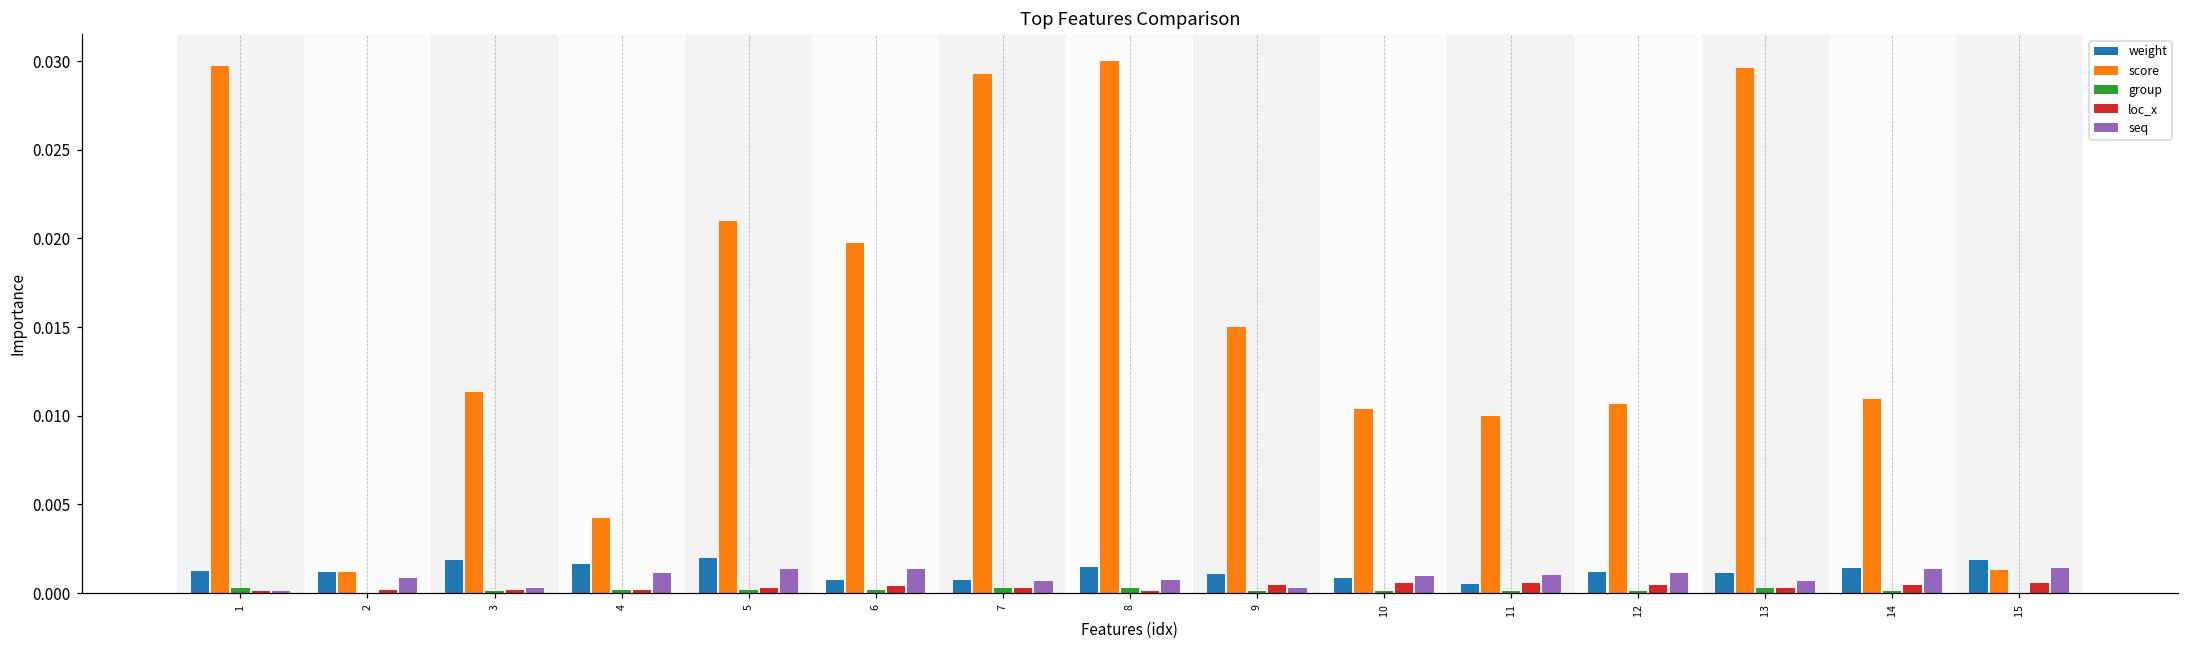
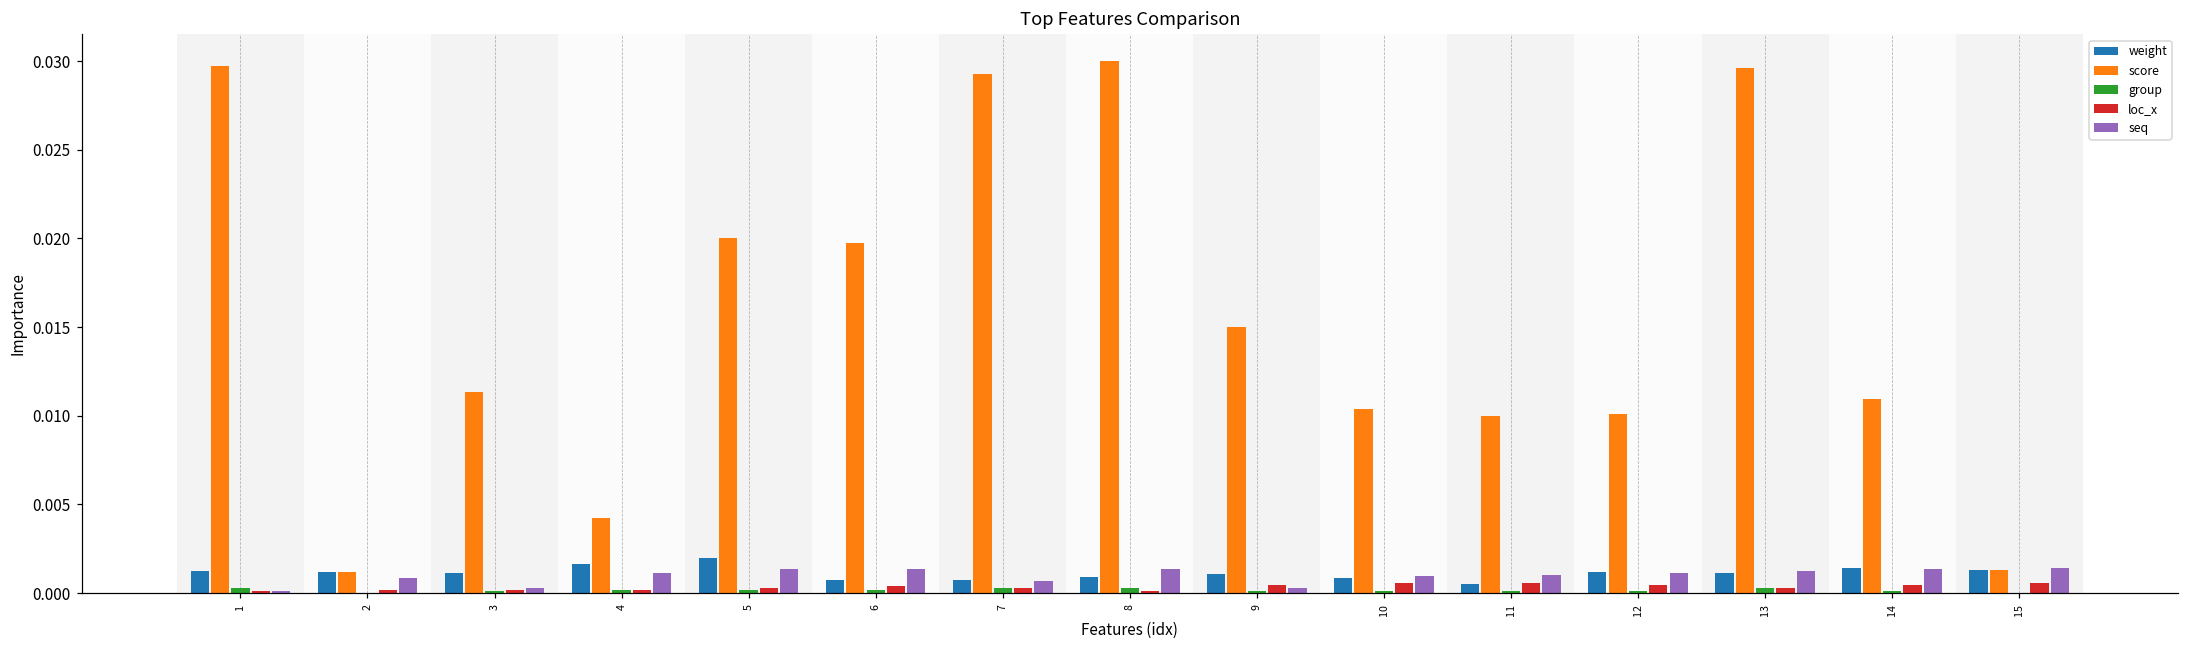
  {
    "weight": {
      "1": 0.0012,
      "2": 0.0012,
-     "3": 0.0019,
+     "3": 0.0011,
      "4": 0.0017,
      "5": 0.0020,
      "6": 0.0007,
      "7": 0.0007,
-     "8": 0.0015,
+     "8": 0.0009,
      "9": 0.0011,
      "10": 0.0009,
      "11": 0.0005,
      "12": 0.0012,
      "13": 0.0011,
      "14": 0.0014,
-     "15": 0.0019
+     "15": 0.0013
    },
    "score": {
      "1": 0.0297,
      "2": 0.0012,
      "3": 0.0114,
      "4": 0.0042,
-     "5": 0.0210,
+     "5": 0.0200,
      "6": 0.0197,
      "7": 0.0293,
      "8": 0.0300,
      "9": 0.0150,
      "10": 0.0104,
      "11": 0.0100,
-     "12": 0.0107,
+     "12": 0.0101,
      "13": 0.0296,
      "14": 0.0109,
      "15": 0.0013
    },
    "group": {
      "1": 0.0003,
      "2": 0.0000,
      "4": 0.0002,
      "5": 0.0002,
      "6": 0.0002,
      "7": 0.0003,
      "8": 0.0003,
      "13": 0.0003,
      "15": 0.0000
    },
    "loc_x": {
      "2": 0.0002,
      "3": 0.0002,
      "4": 0.0002,
      "5": 0.0003,
      "6": 0.0004,
      "7": 0.0003,
      "9": 0.0005,
      "10": 0.0006,
      "11": 0.0006,
      "12": 0.0005,
      "13": 0.0003,
      "14": 0.0005,
      "15": 0.0006
    },
    "seq": {
      "2": 0.0009,
      "3": 0.0003,
      "4": 0.0011,
      "5": 0.0013,
      "6": 0.0013,
      "7": 0.0007,
-     "8": 0.0008,
+     "8": 0.0013,
      "9": 0.0003,
      "10": 0.0010,
      "11": 0.0010,
      "12": 0.0011,
-     "13": 0.0007,
+     "13": 0.0012,
      "14": 0.0013,
      "15": 0.0014
    }
  }
